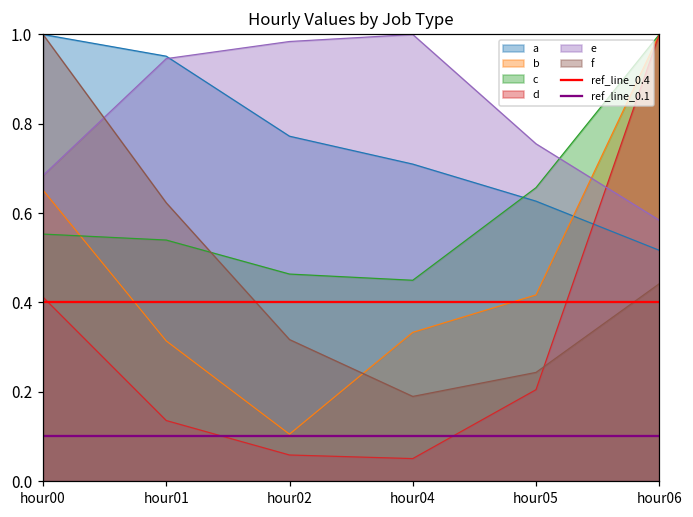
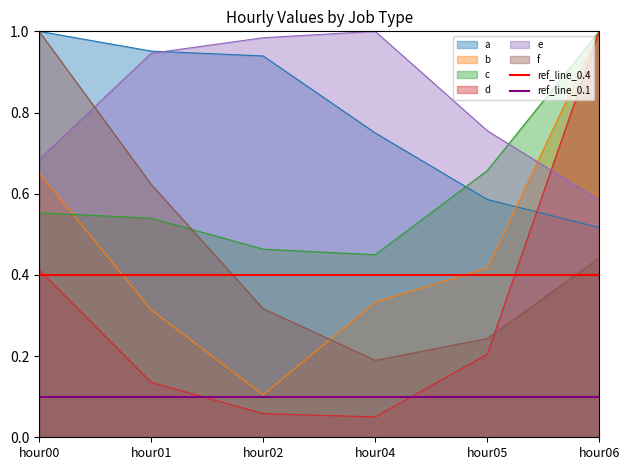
  {
    "a": {
-     "hour02": 0.77,
-     "hour04": 0.71,
-     "hour05": 0.63,
+     "hour02": 0.94,
+     "hour04": 0.75,
+     "hour05": 0.59,
      "hour06": 0.52
    },
    "c": {
      "hour00": 0.55,
      "hour01": 0.54,
      "hour02": 0.46,
      "hour04": 0.45,
      "hour05": 0.66
    },
    "e": {
      "hour00": 0.68,
      "hour02": 0.98,
      "hour04": 1.00,
      "hour05": 0.76,
      "hour06": 0.58
    }
  }
